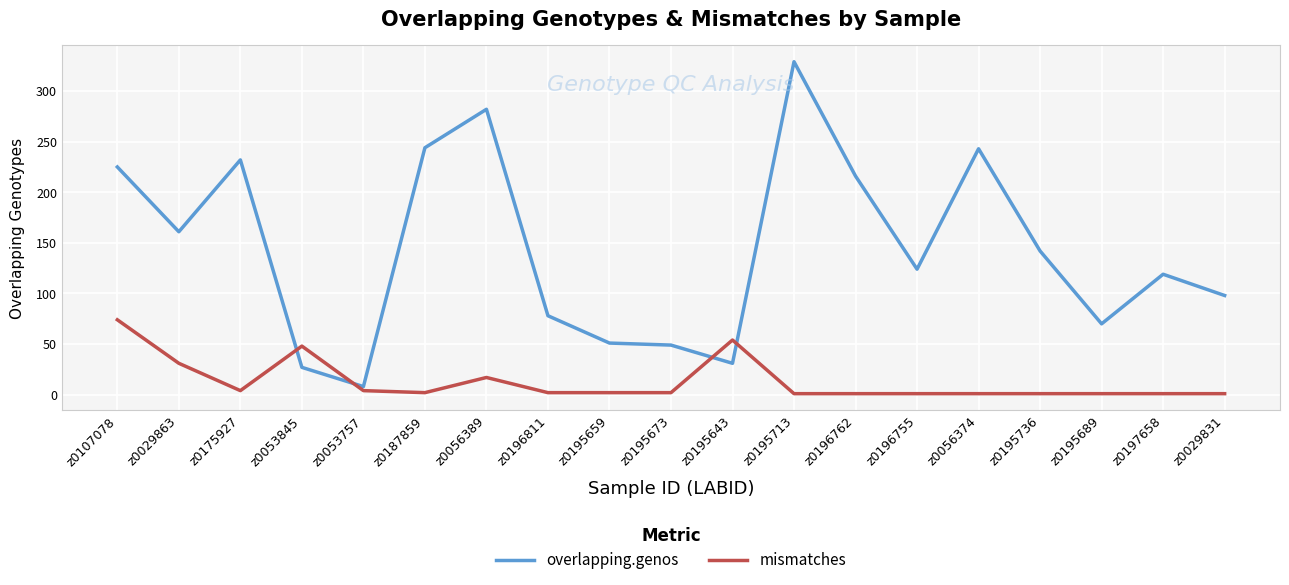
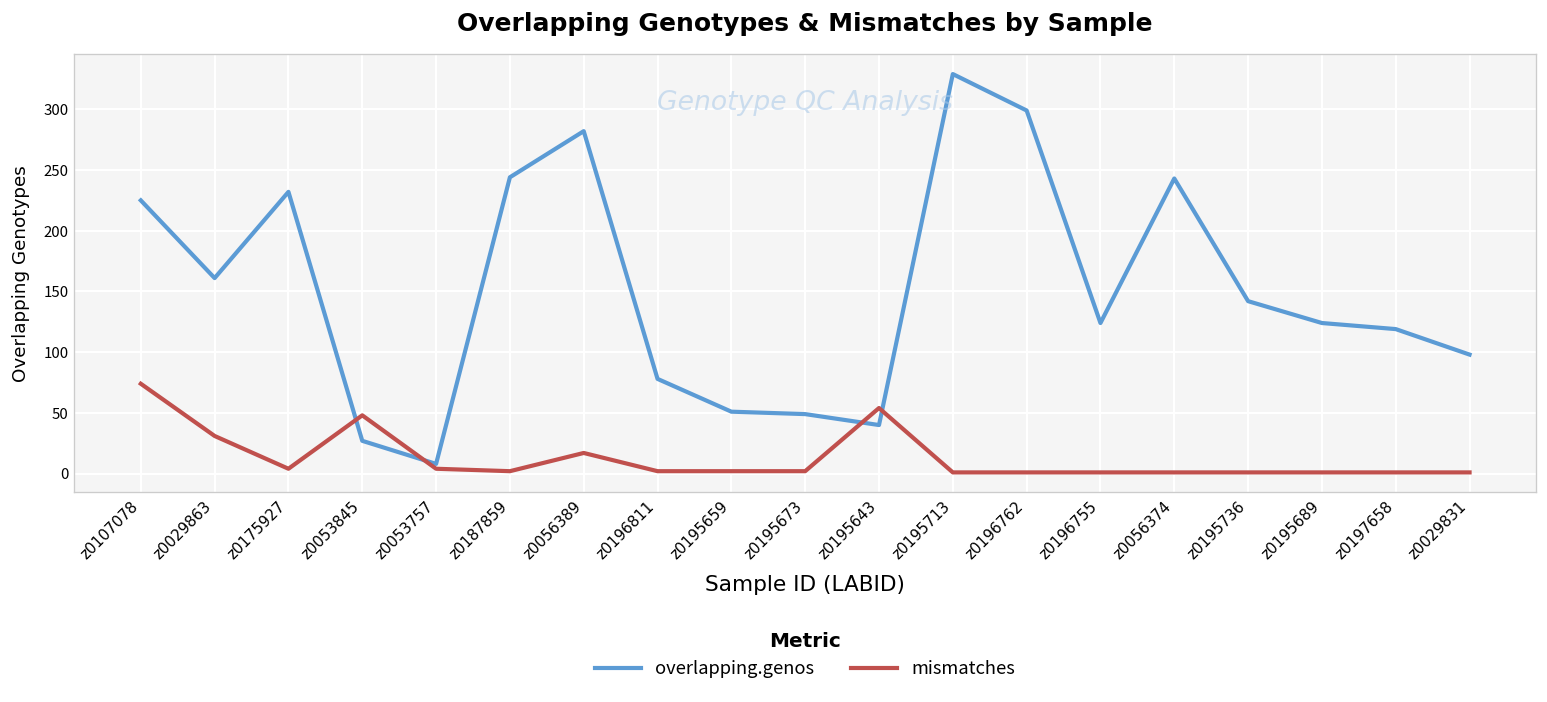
  {
    "overlapping.genos": {
      "z0107078": 225,
      "z0029863": 161,
      "z0175927": 232,
      "z0053845": 27,
      "z0053757": 8,
      "z0187859": 244,
      "z0056389": 282,
      "z0196811": 78,
      "z0195659": 51,
      "z0195673": 49,
-     "z0195643": 31,
+     "z0195643": 40,
      "z0195713": 329,
-     "z0196762": 216,
+     "z0196762": 299,
      "z0196755": 124,
      "z0056374": 243,
      "z0195736": 142,
-     "z0195689": 70,
+     "z0195689": 124,
      "z0197658": 119,
      "z0029831": 98
    },
    "mismatches": {
      "z0107078": 74,
      "z0029863": 31,
      "z0175927": 4,
      "z0053845": 48,
      "z0053757": 4,
      "z0187859": 2,
      "z0056389": 17,
      "z0196811": 2,
      "z0195659": 2,
      "z0195673": 2,
      "z0195643": 54,
      "z0195713": 1,
      "z0196762": 1,
      "z0196755": 1,
      "z0056374": 1,
      "z0195736": 1,
      "z0195689": 1,
      "z0197658": 1,
      "z0029831": 1
    }
  }
